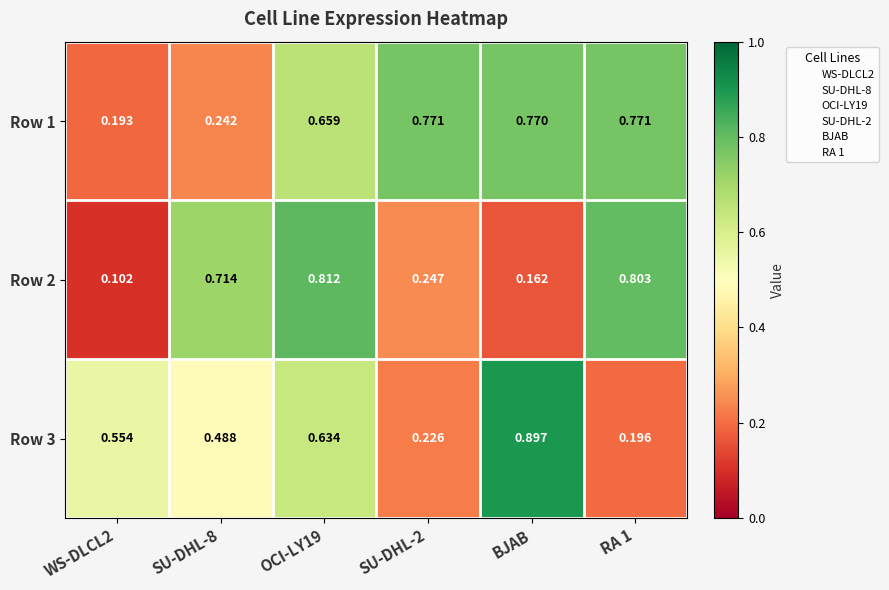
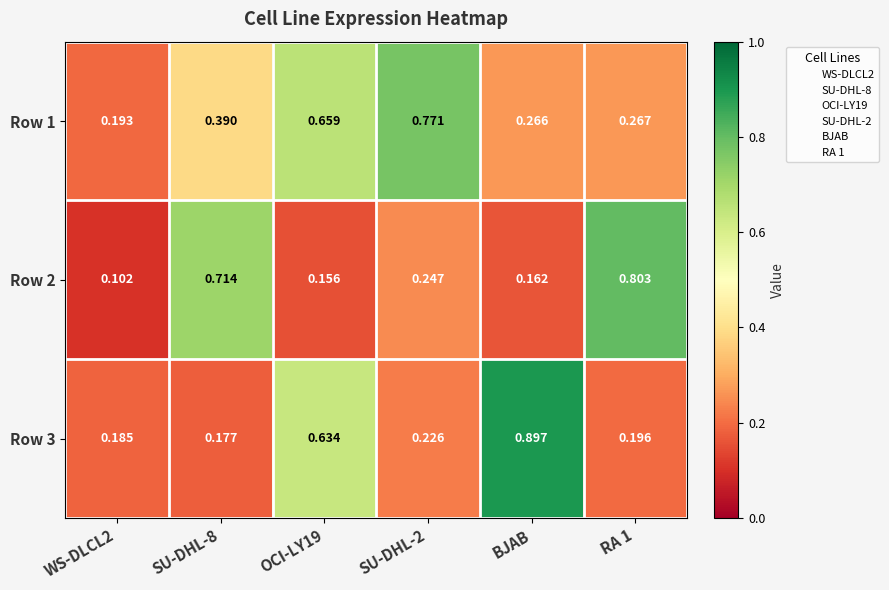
  {
    "Row 1": {
      "WS-DLCL2": 0.193,
-     "SU-DHL-8": 0.242,
+     "SU-DHL-8": 0.390,
      "OCI-LY19": 0.659,
      "SU-DHL-2": 0.771,
-     "BJAB": 0.770,
-     "RA 1": 0.771
+     "BJAB": 0.266,
+     "RA 1": 0.267
    },
    "Row 2": {
      "WS-DLCL2": 0.102,
      "SU-DHL-8": 0.714,
-     "OCI-LY19": 0.812,
+     "OCI-LY19": 0.156,
      "SU-DHL-2": 0.247,
      "BJAB": 0.162,
      "RA 1": 0.803
    },
    "Row 3": {
-     "WS-DLCL2": 0.554,
-     "SU-DHL-8": 0.488,
+     "WS-DLCL2": 0.185,
+     "SU-DHL-8": 0.177,
      "OCI-LY19": 0.634,
      "SU-DHL-2": 0.226,
      "BJAB": 0.897,
      "RA 1": 0.196
    }
  }
